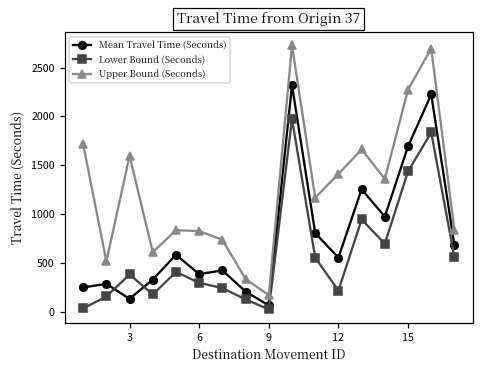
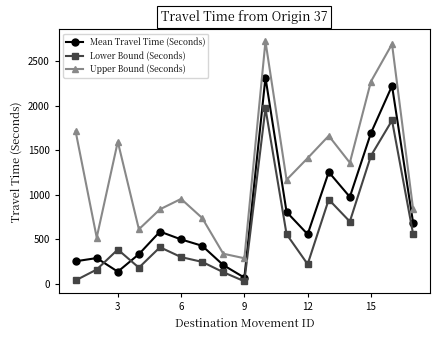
  {
    "Mean Travel Time (Seconds)": {
      "3": 100,
-     "6": 400,
+     "6": 500,
      "9": 100,
      "12": 600,
      "15": 1700
    },
    "Lower Bound (Seconds)": {
      "3": 400,
      "6": 300,
      "9": 0,
      "12": 200,
      "15": 1400
    },
    "Upper Bound (Seconds)": {
      "3": 1600,
-     "6": 800,
-     "9": 200,
+     "6": 1000,
+     "9": 300,
      "12": 1400,
      "15": 2300
    }
  }
